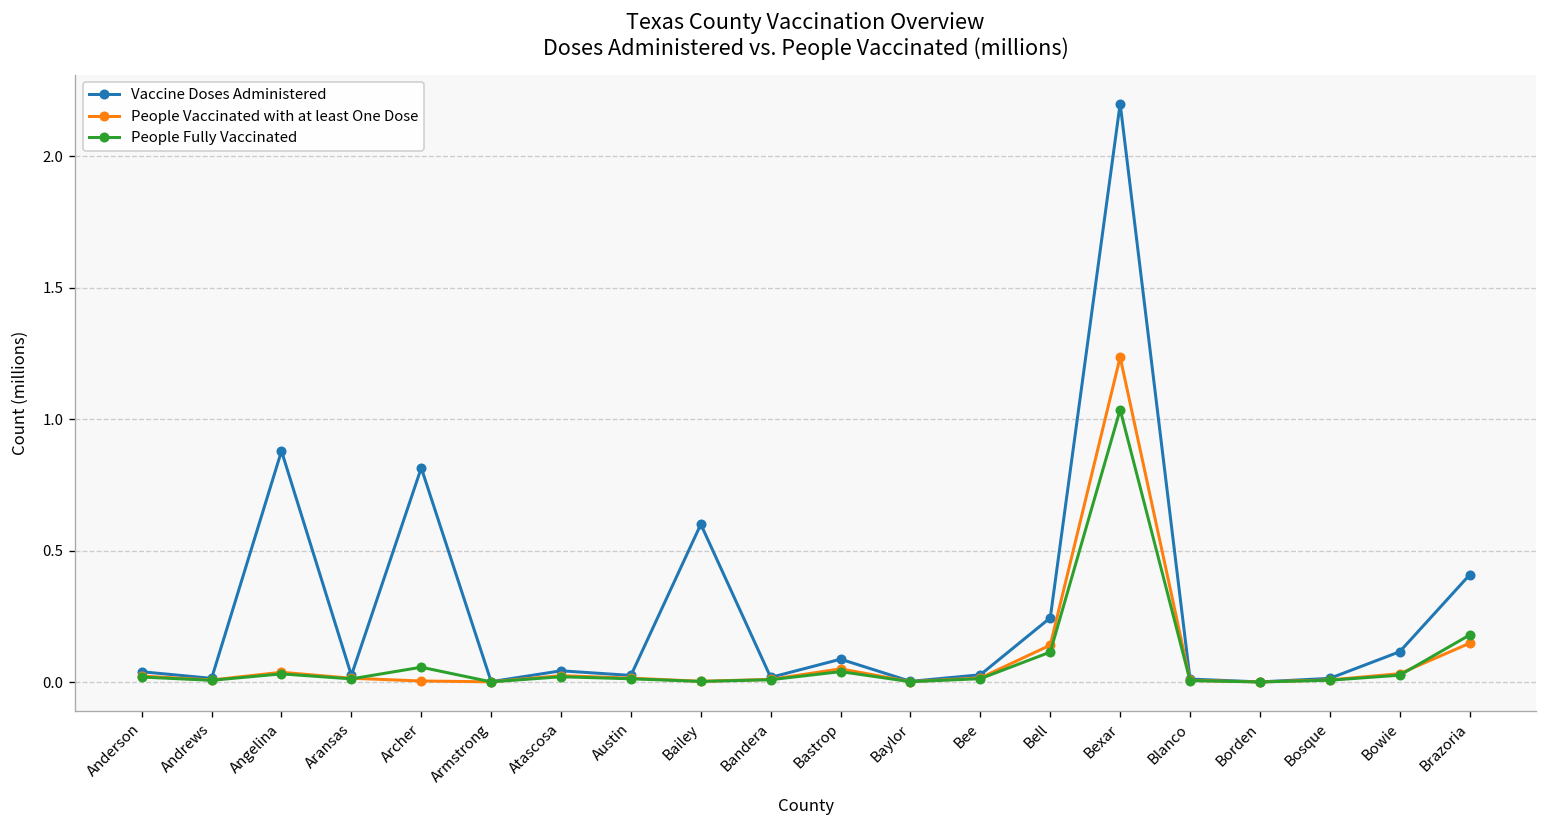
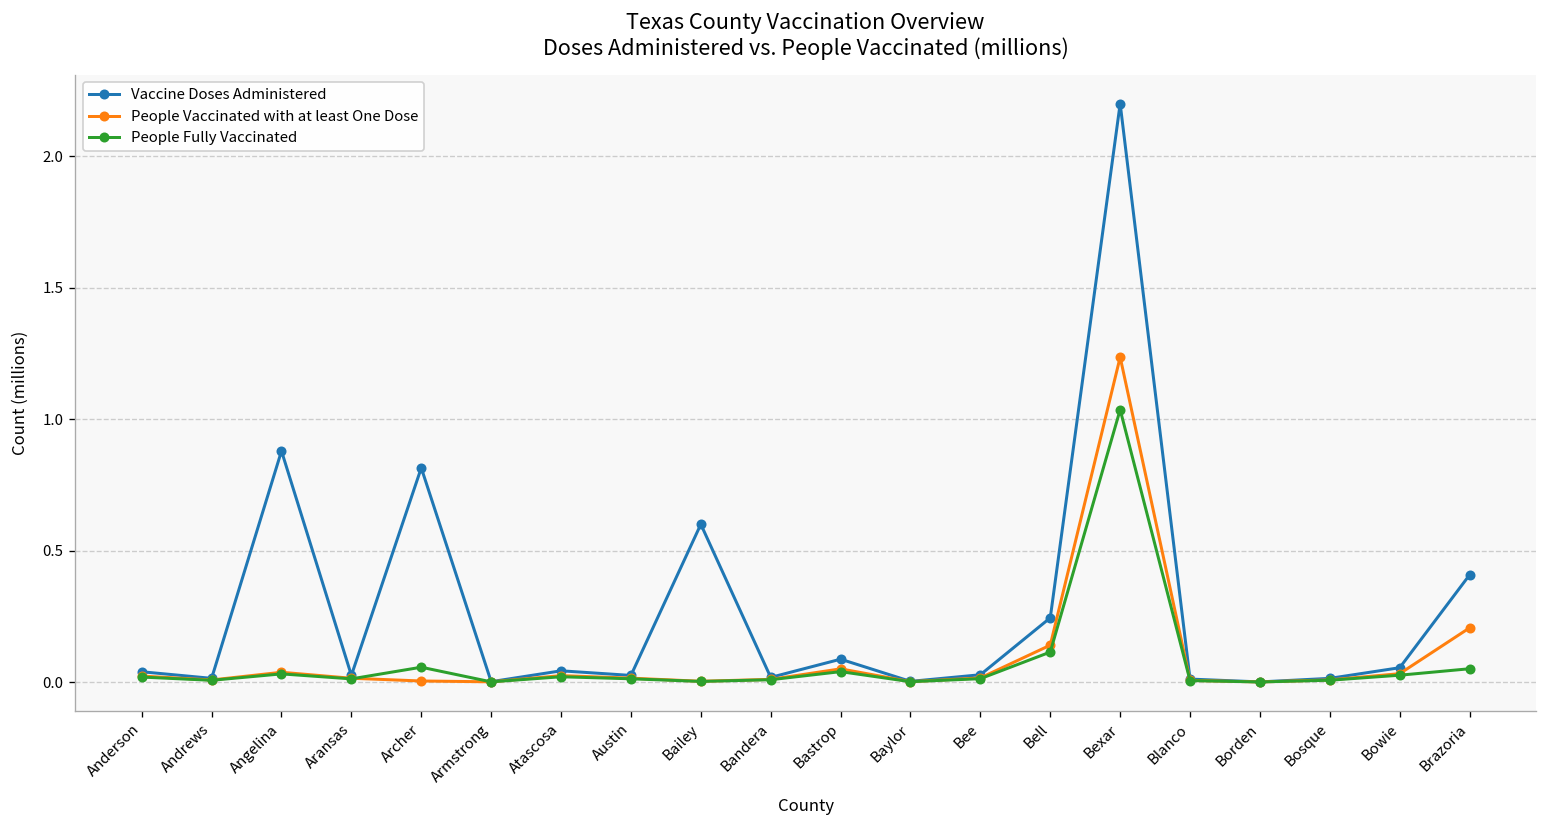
  {
    "Vaccine Doses Administered": {
      "Anderson": 0.04,
      "Angelina": 0.88,
      "Archer": 0.81,
      "Atascosa": 0.04,
      "Bailey": 0.60,
      "Bastrop": 0.09,
      "Bee": 0.03,
      "Bell": 0.24,
      "Bexar": 2.20,
-     "Bowie": 0.12,
+     "Bowie": 0.05,
      "Brazoria": 0.41
    },
    "People Vaccinated with at least One Dose": {
      "Archer": 0.00,
      "Bell": 0.14,
      "Bexar": 1.24,
-     "Brazoria": 0.15
+     "Brazoria": 0.21
    },
    "People Fully Vaccinated": {
      "Archer": 0.06,
      "Bell": 0.11,
      "Bexar": 1.04,
-     "Brazoria": 0.18
+     "Brazoria": 0.05
    }
  }
